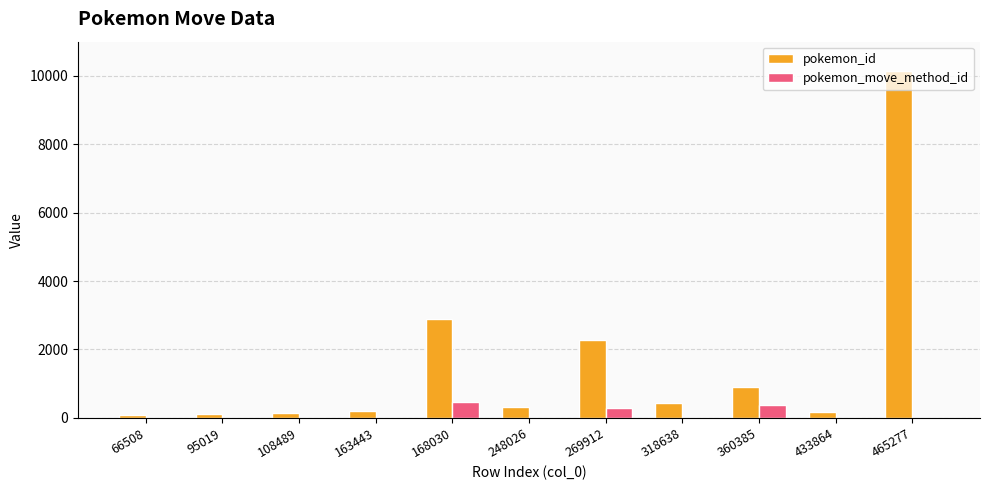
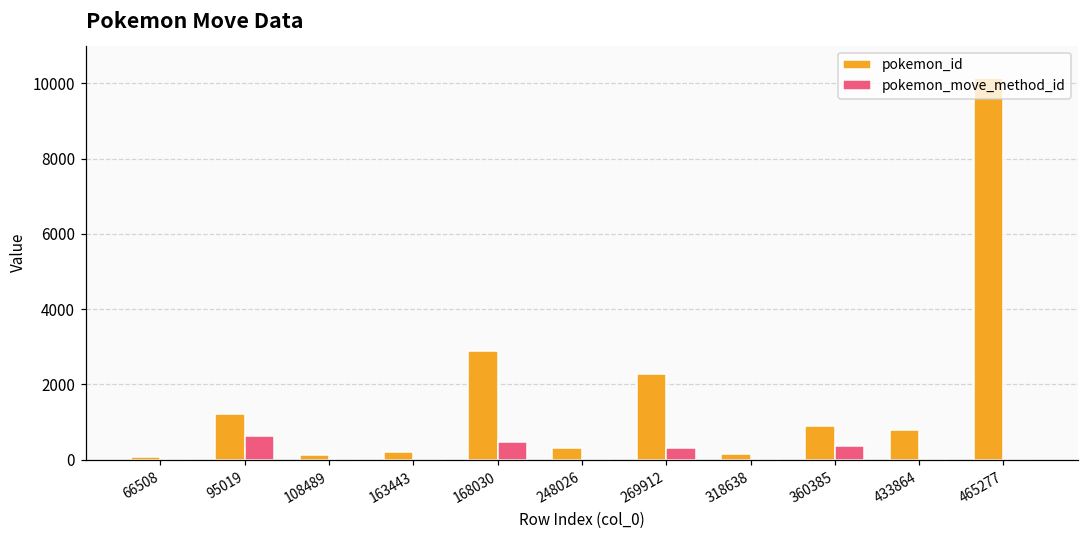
  {
    "pokemon_id": {
      "66508": 100,
-     "95019": 100,
+     "95019": 1200,
      "108489": 100,
      "163443": 200,
      "168030": 2900,
      "248026": 300,
      "269912": 2300,
-     "318638": 400,
+     "318638": 200,
      "360385": 900,
-     "433864": 200
+     "433864": 800
    },
    "pokemon_move_method_id": {
-     "95019": 0,
+     "95019": 600,
      "168030": 500,
      "269912": 300,
      "360385": 400
    }
  }
